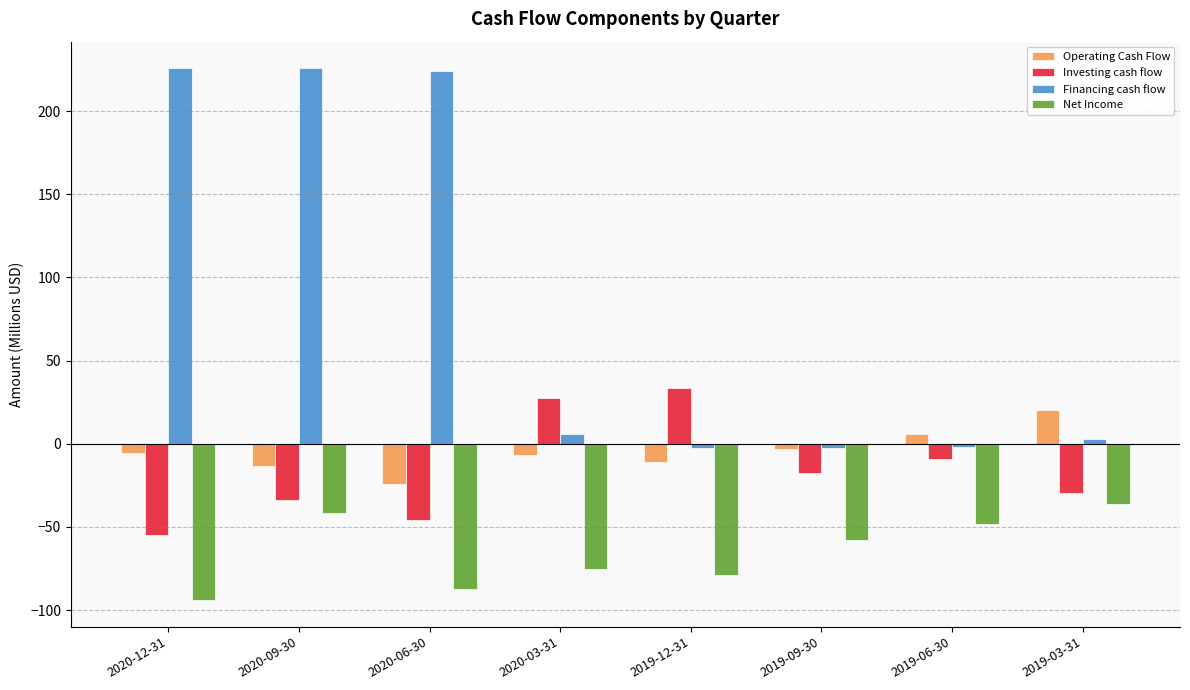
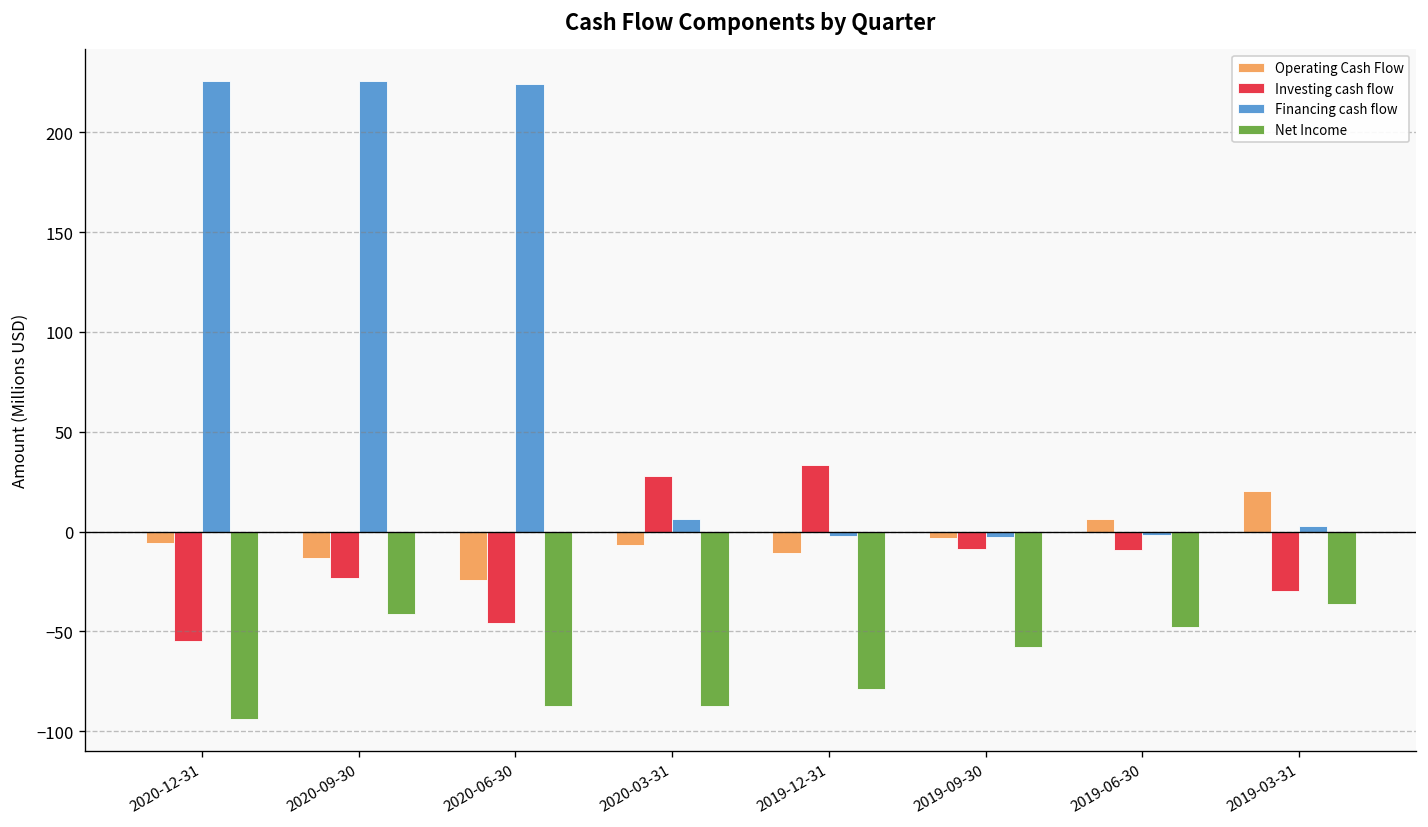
  {
    "Operating Cash Flow": {
      "2020-12-31": -6,
      "2020-09-30": -14,
      "2020-06-30": -24,
      "2020-03-31": -7,
      "2019-12-31": -11,
      "2019-09-30": -3,
      "2019-06-30": 6,
      "2019-03-31": 20
    },
    "Investing cash flow": {
      "2020-12-31": -55,
-     "2020-09-30": -34,
+     "2020-09-30": -23,
      "2020-06-30": -46,
      "2020-03-31": 28,
      "2019-12-31": 33,
-     "2019-09-30": -18,
+     "2019-09-30": -9,
      "2019-06-30": -9,
      "2019-03-31": -30
    },
    "Financing cash flow": {
      "2020-12-31": 226,
      "2020-09-30": 226,
      "2020-06-30": 224,
      "2020-03-31": 6,
      "2019-12-31": -2,
      "2019-09-30": -3,
      "2019-06-30": -2,
      "2019-03-31": 3
    },
    "Net Income": {
      "2020-12-31": -94,
      "2020-09-30": -41,
      "2020-06-30": -87,
-     "2020-03-31": -75,
+     "2020-03-31": -88,
      "2019-12-31": -79,
      "2019-09-30": -58,
      "2019-06-30": -48,
      "2019-03-31": -36
    }
  }
